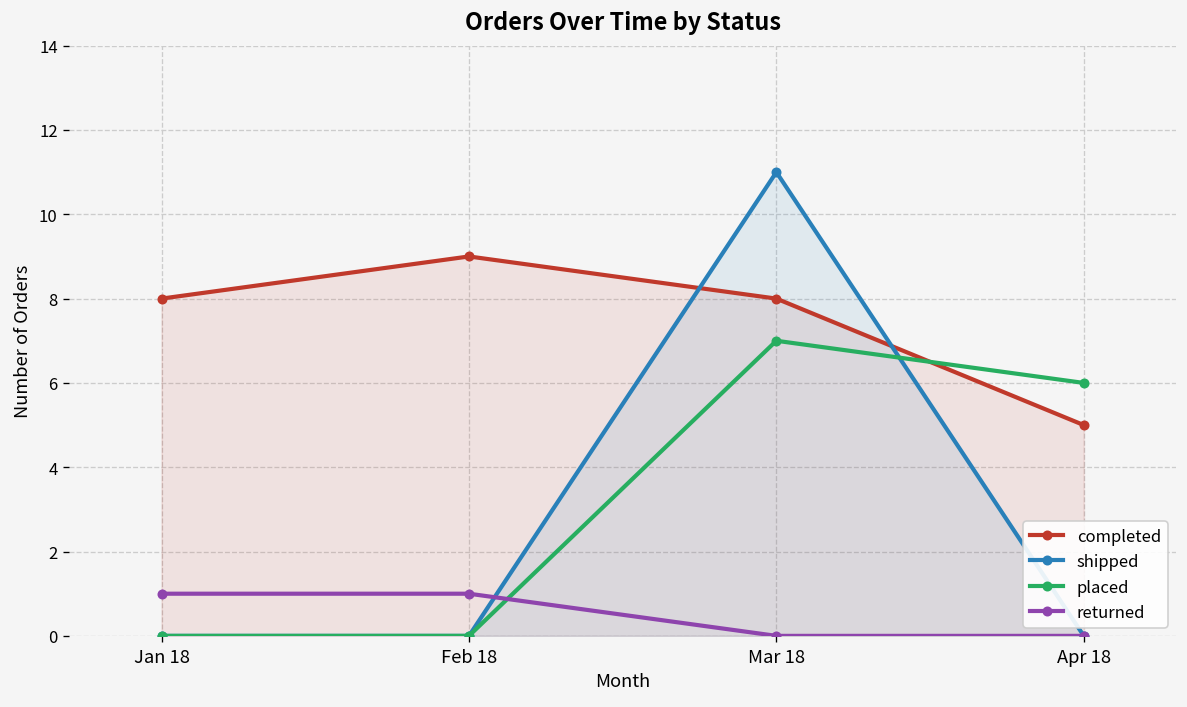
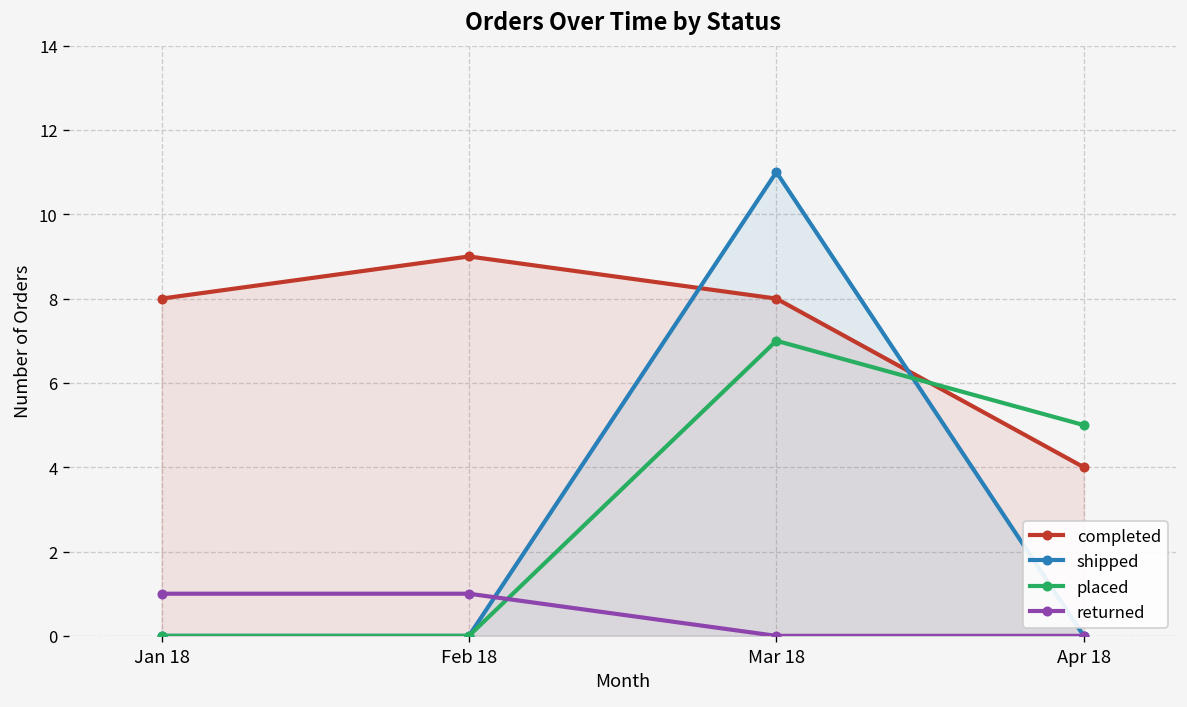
  {
    "completed": {
      "Jan 18": 8,
      "Feb 18": 9,
      "Mar 18": 8,
-     "Apr 18": 5
+     "Apr 18": 4
    },
    "shipped": {
      "Mar 18": 11
    },
    "placed": {
      "Mar 18": 7,
-     "Apr 18": 6
+     "Apr 18": 5
    },
    "returned": {
      "Jan 18": 1,
      "Feb 18": 1,
      "Mar 18": 0
    }
  }
